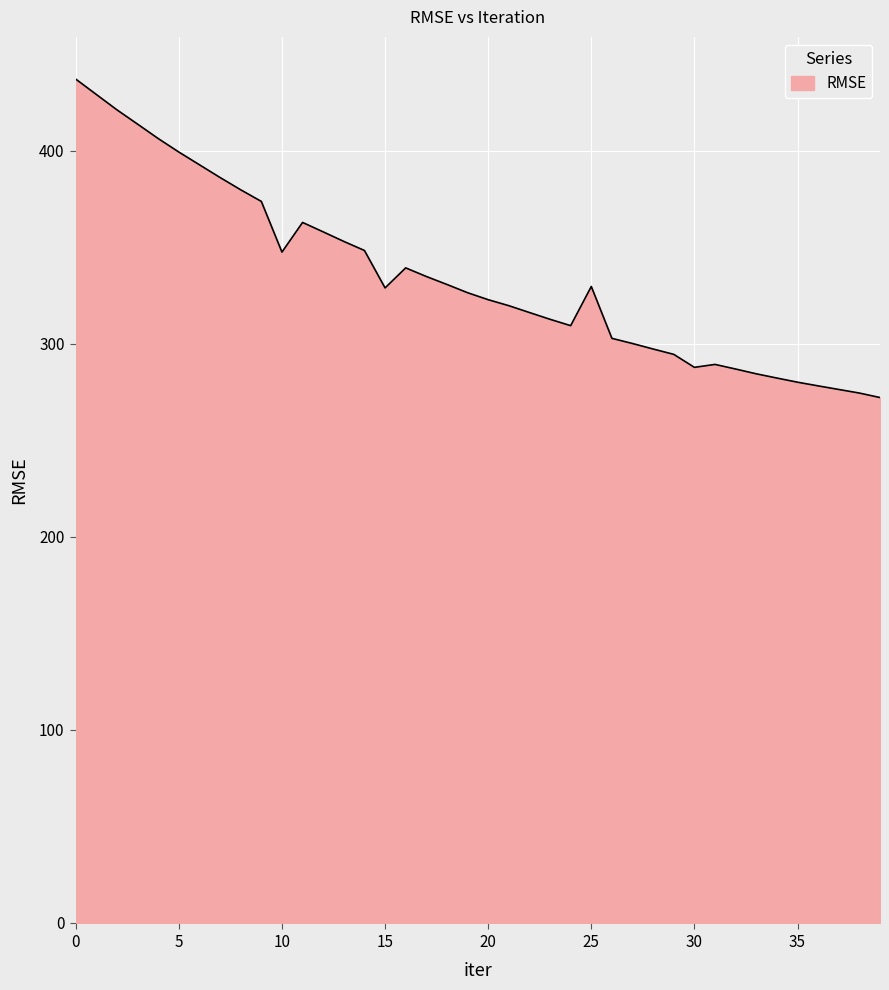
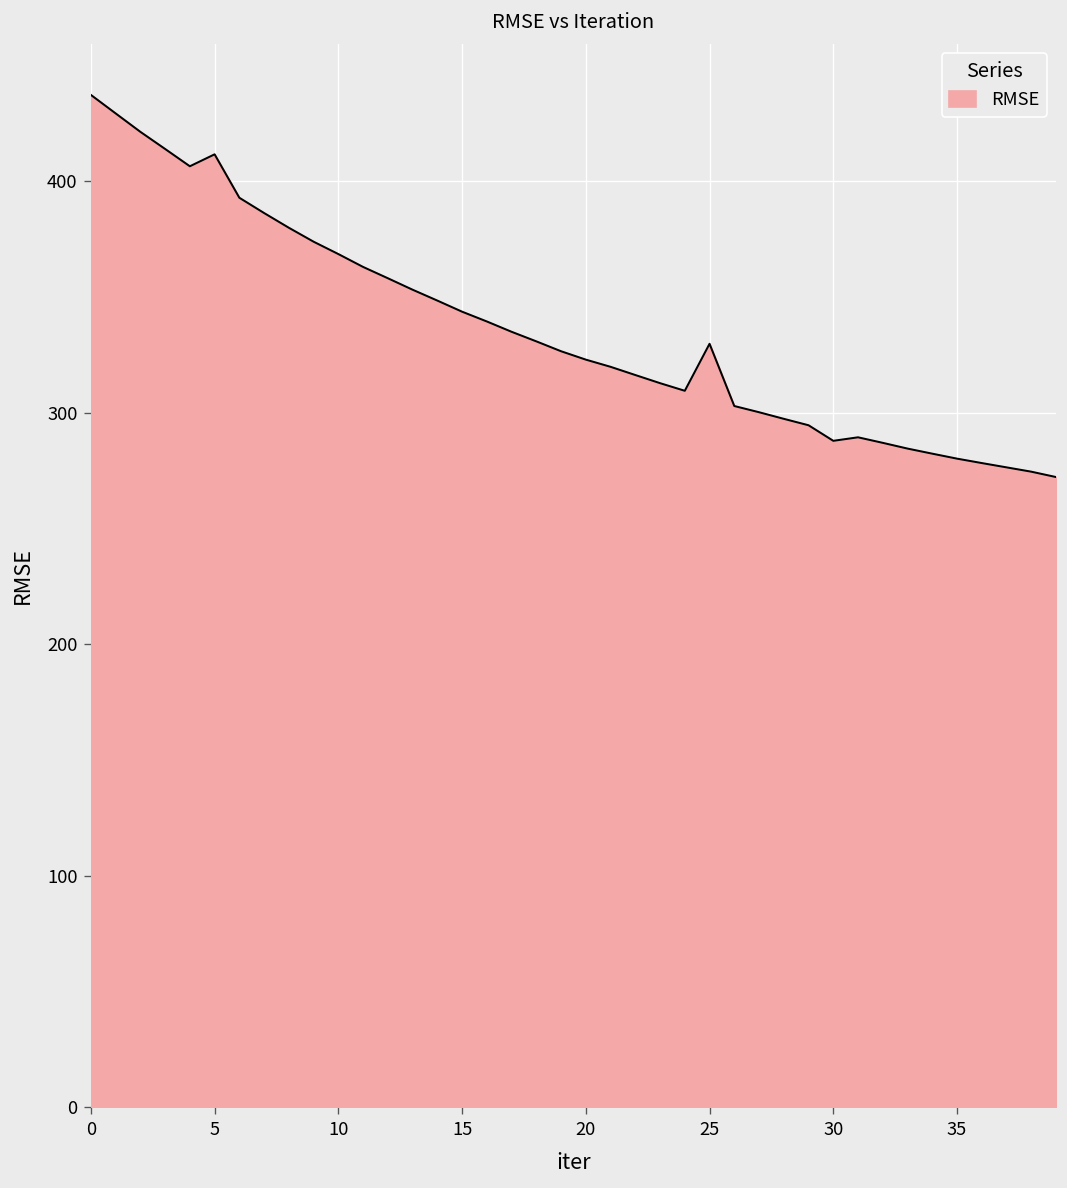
  {
    "0": 437,
-   "5": 399,
-   "10": 348,
-   "15": 329,
+   "5": 412,
+   "10": 368,
+   "15": 344,
    "20": 323,
    "25": 330,
    "30": 288,
    "35": 280
  }
